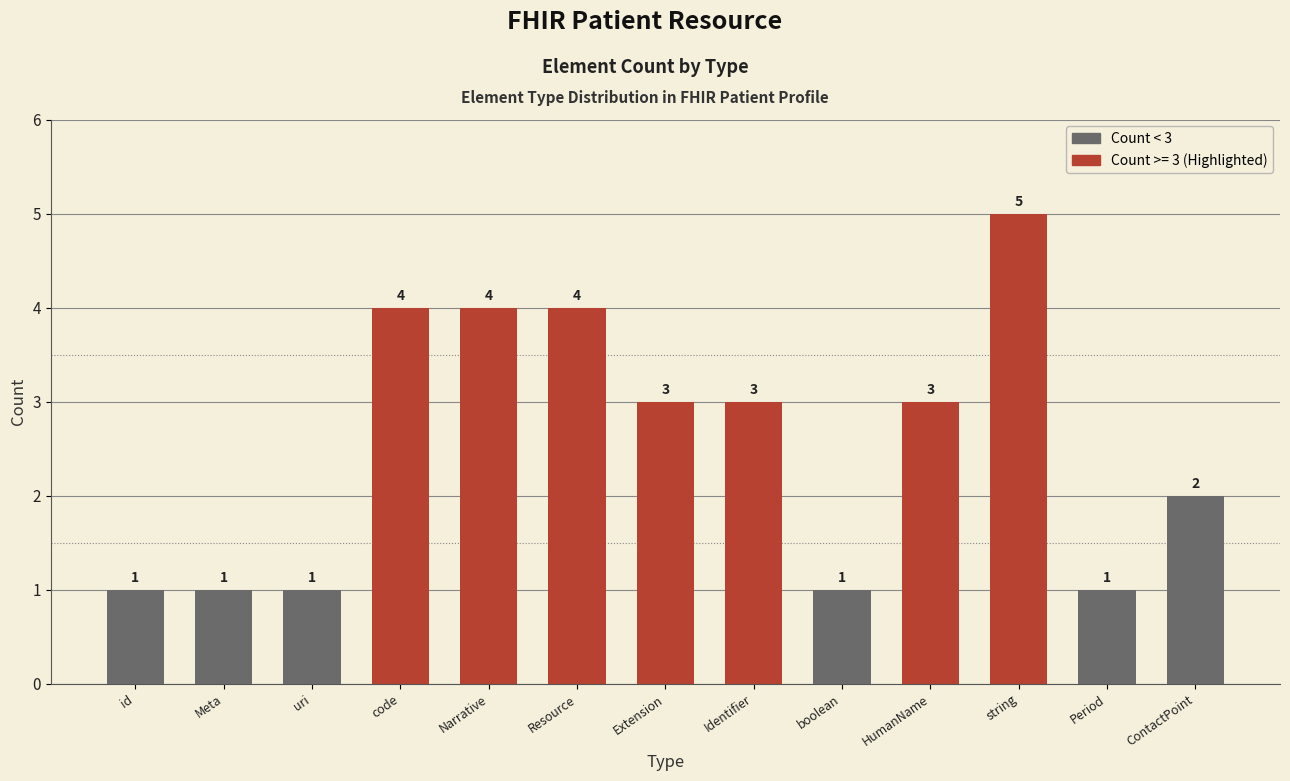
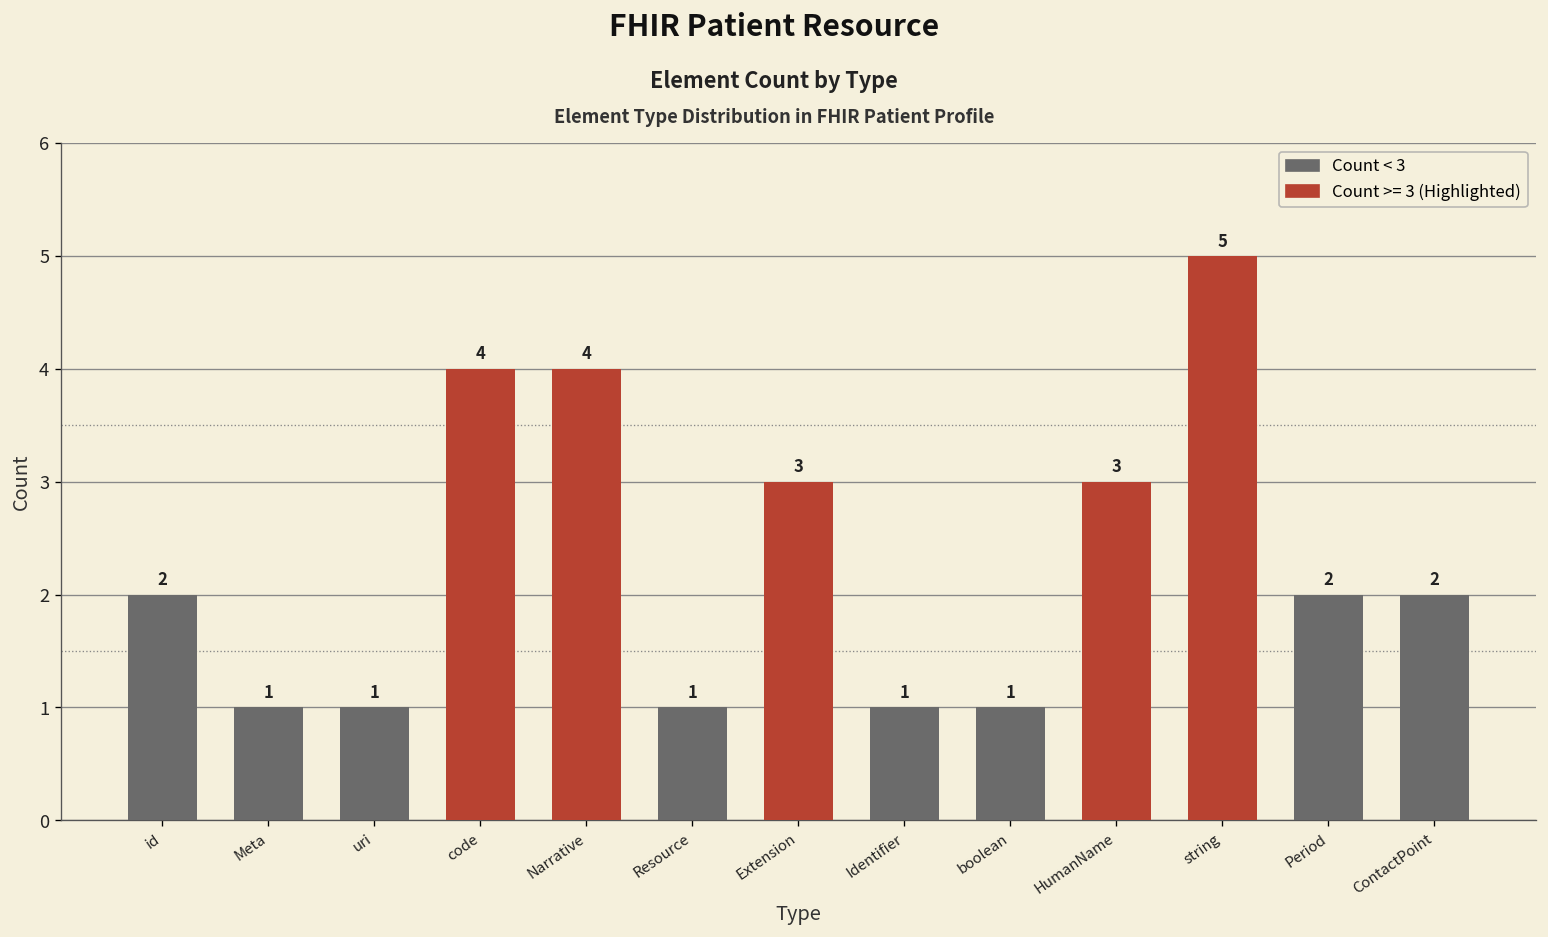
  {
-   "id": 1,
+   "id": 2,
    "Meta": 1,
    "uri": 1,
    "code": 4,
    "Narrative": 4,
-   "Resource": 4,
+   "Resource": 1,
    "Extension": 3,
-   "Identifier": 3,
+   "Identifier": 1,
    "boolean": 1,
    "HumanName": 3,
    "string": 5,
-   "Period": 1,
+   "Period": 2,
    "ContactPoint": 2
  }
